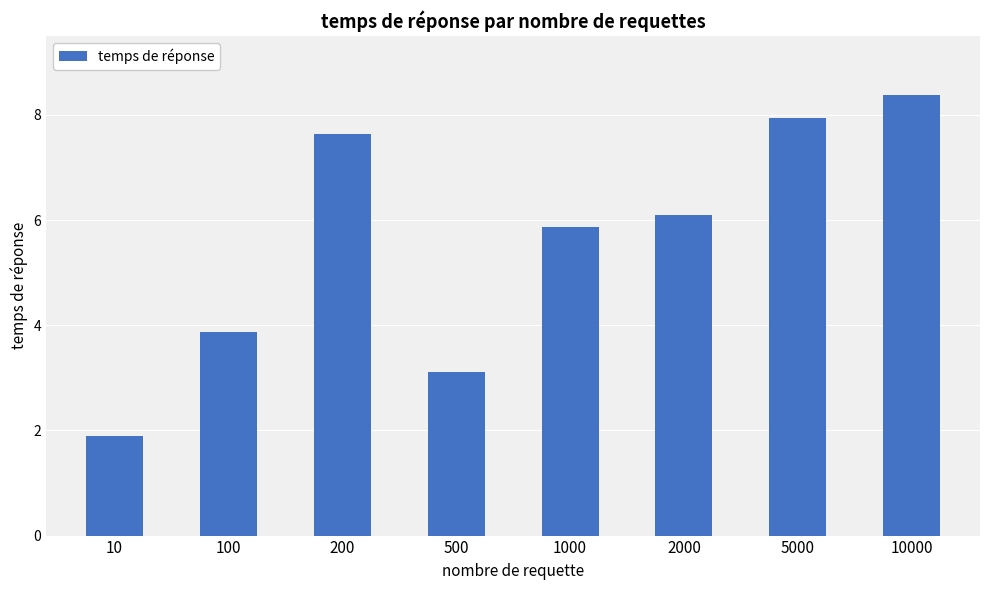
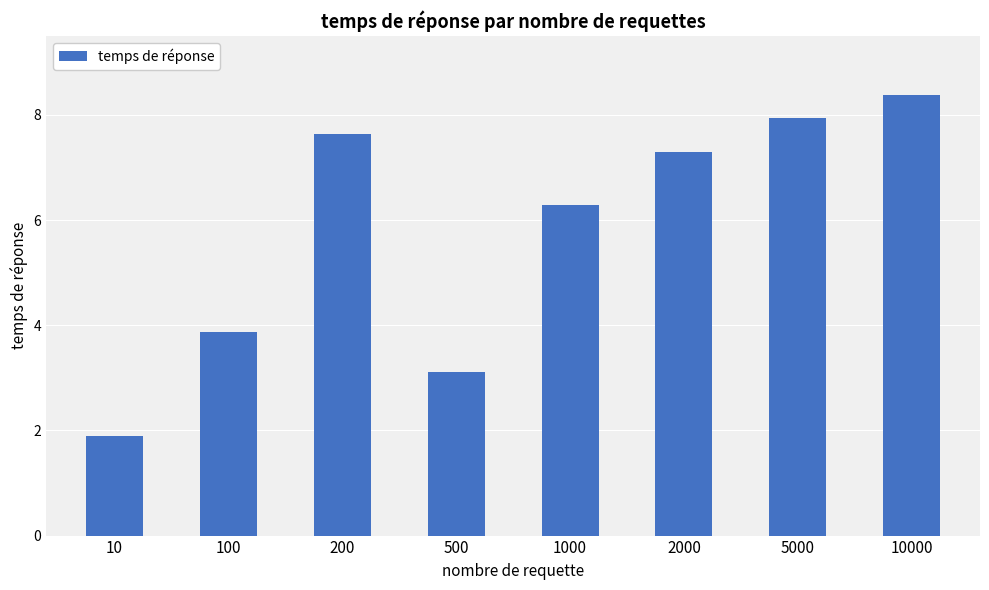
  {
    "10": 1.9,
    "100": 3.9,
    "200": 7.6,
    "500": 3.1,
-   "1000": 5.9,
-   "2000": 6.1,
+   "1000": 6.3,
+   "2000": 7.3,
    "5000": 7.9,
    "10000": 8.4
  }
